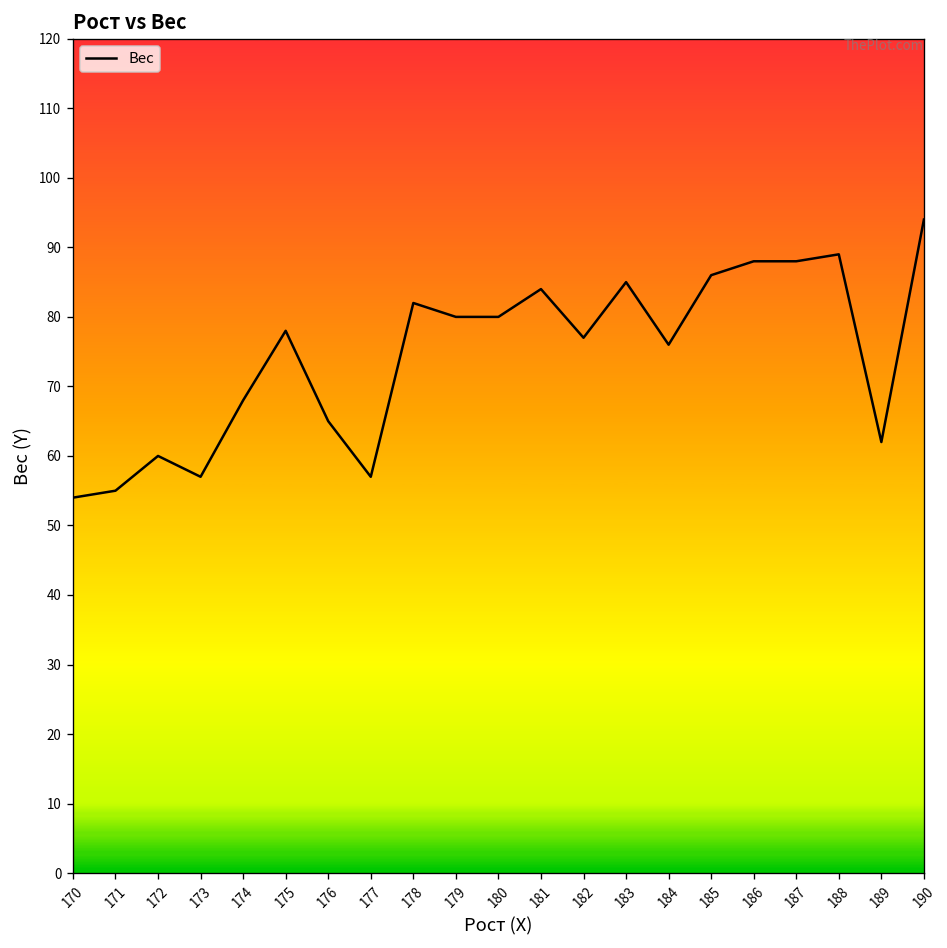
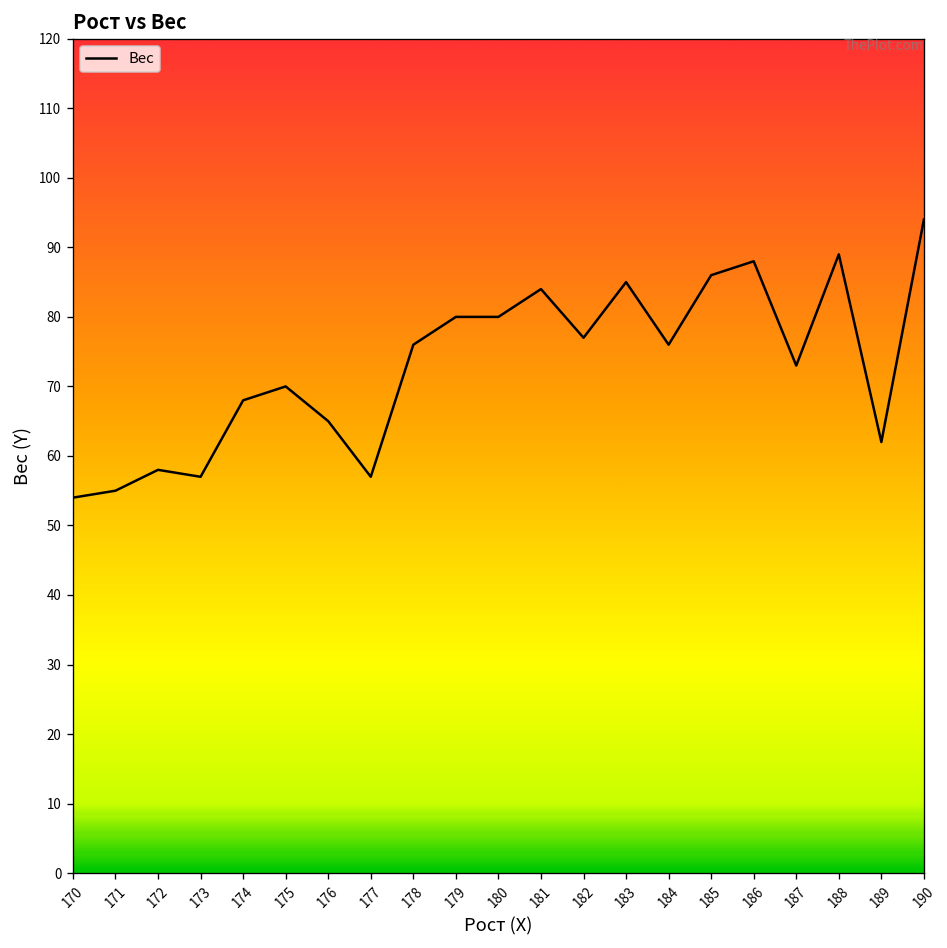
  {
    "170": 54,
    "171": 55,
-   "172": 60,
+   "172": 58,
    "173": 57,
    "174": 68,
-   "175": 78,
+   "175": 70,
    "176": 65,
    "177": 57,
-   "178": 82,
+   "178": 76,
    "179": 80,
    "180": 80,
    "181": 84,
    "182": 77,
    "183": 85,
    "184": 76,
    "185": 86,
    "186": 88,
-   "187": 88,
+   "187": 73,
    "188": 89,
    "189": 62,
    "190": 94
  }
